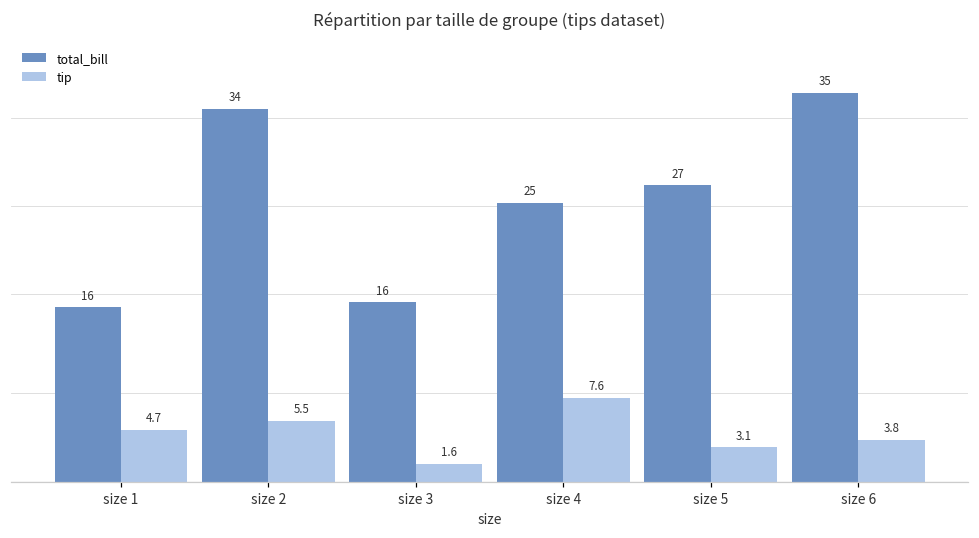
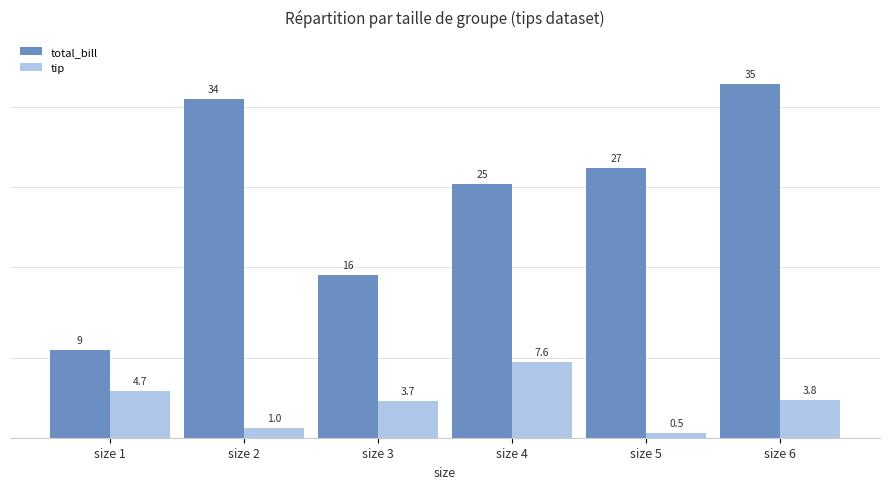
  {
    "total_bill": {
-     "size 1": 16,
+     "size 1": 9,
      "size 2": 34,
      "size 3": 16,
      "size 4": 25,
      "size 5": 27,
      "size 6": 35
    },
    "tip": {
      "size 1": 4.7,
-     "size 2": 5.5,
-     "size 3": 1.6,
+     "size 2": 1.0,
+     "size 3": 3.7,
      "size 4": 7.6,
-     "size 5": 3.1,
+     "size 5": 0.5,
      "size 6": 3.8
    }
  }
